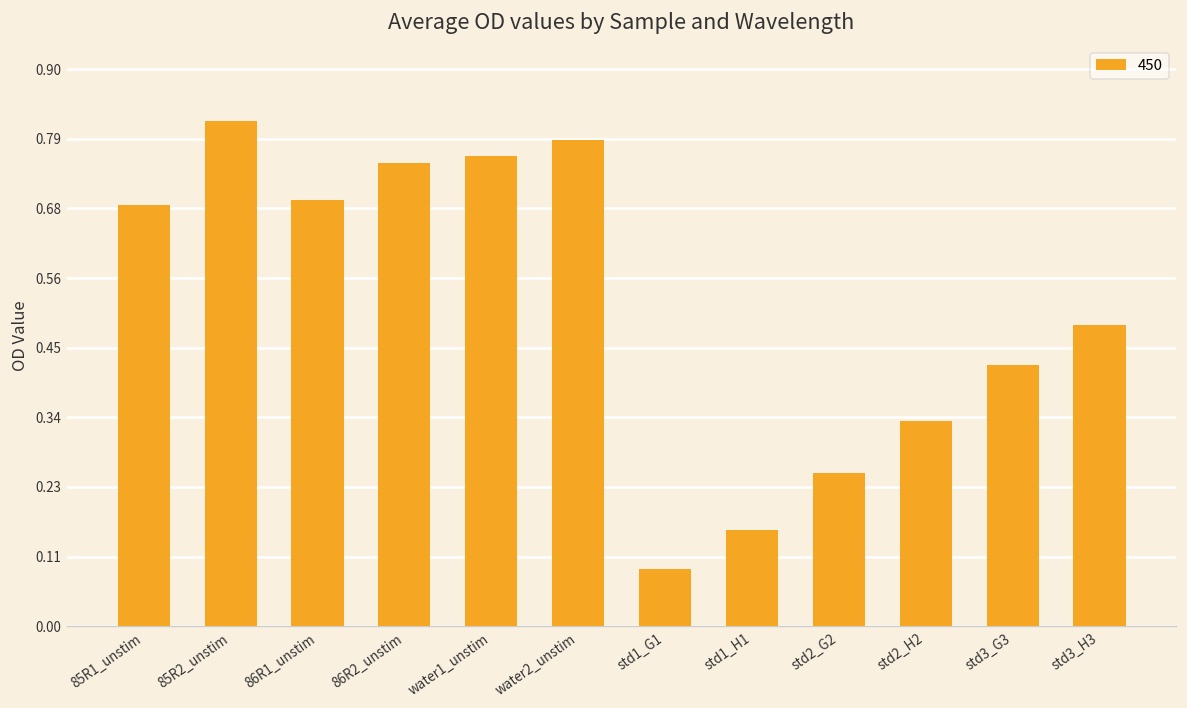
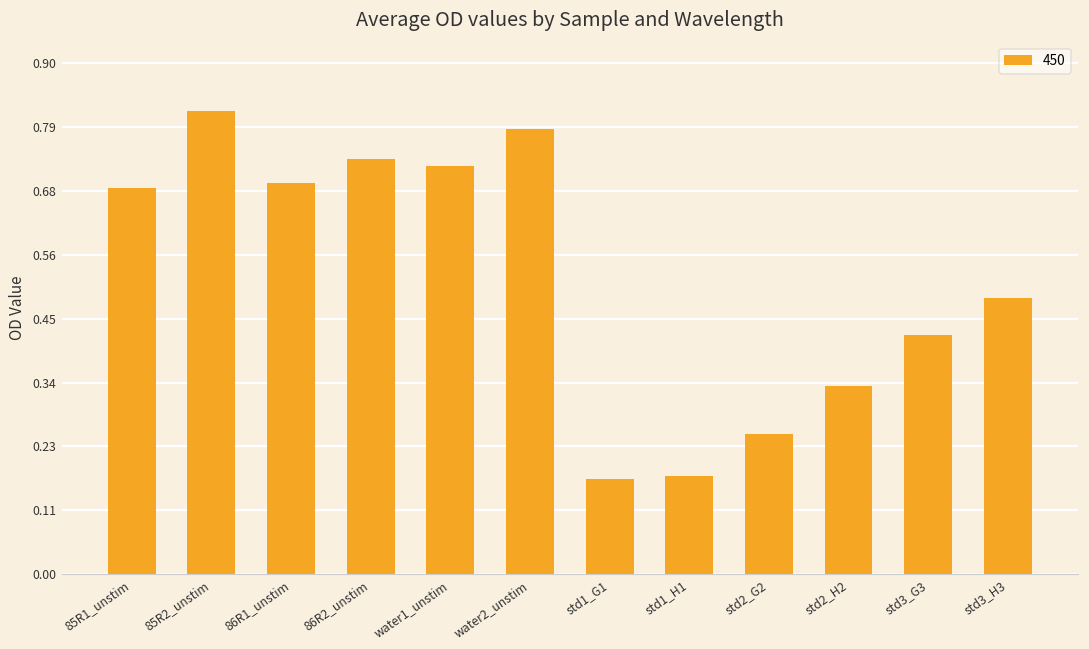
  {
    "85R1_unstim": 0.68,
    "85R2_unstim": 0.82,
    "86R1_unstim": 0.69,
-   "86R2_unstim": 0.75,
-   "water1_unstim": 0.76,
+   "86R2_unstim": 0.73,
+   "water1_unstim": 0.72,
    "water2_unstim": 0.79,
-   "std1_G1": 0.09,
-   "std1_H1": 0.16,
+   "std1_G1": 0.17,
+   "std1_H1": 0.17,
    "std2_G2": 0.25,
    "std2_H2": 0.33,
    "std3_G3": 0.42,
    "std3_H3": 0.49
  }
